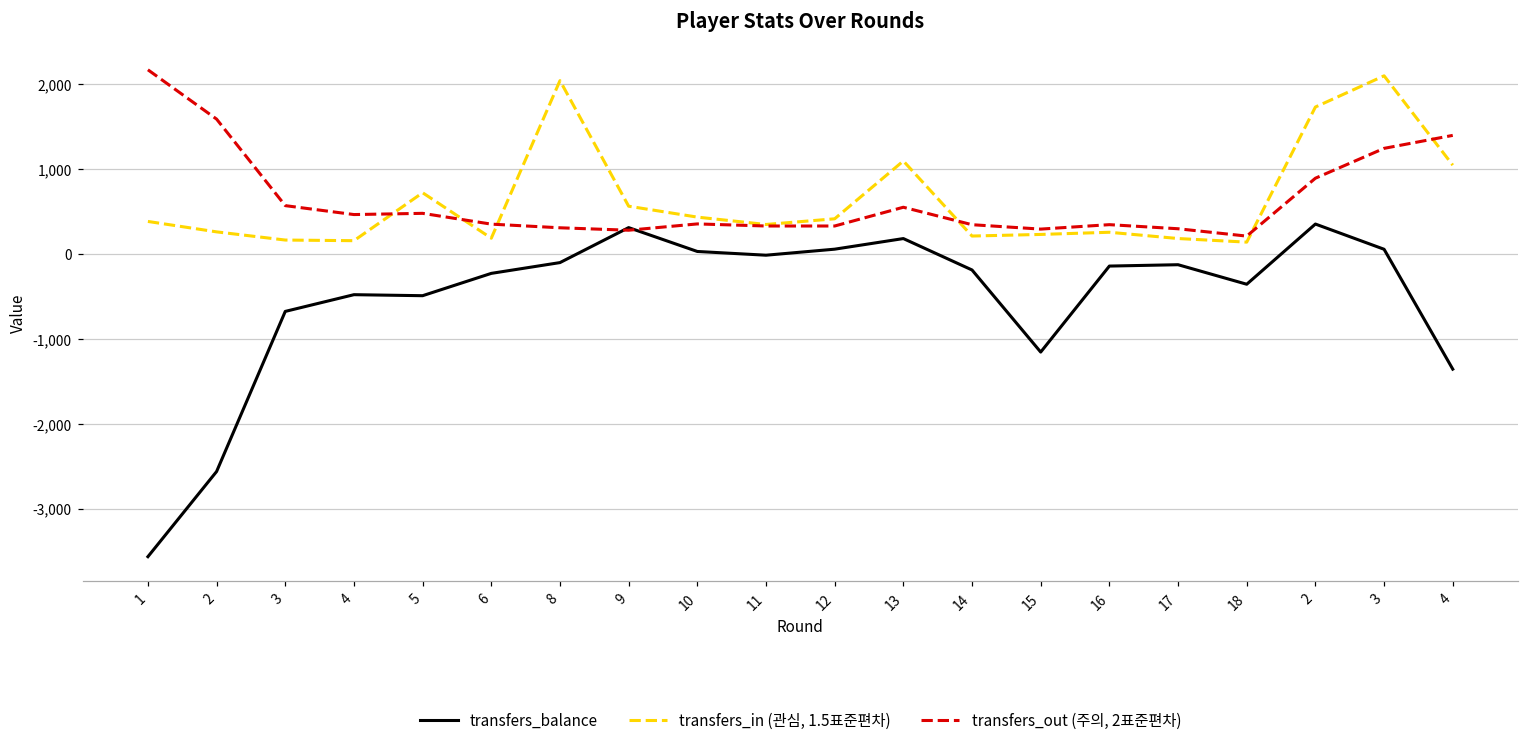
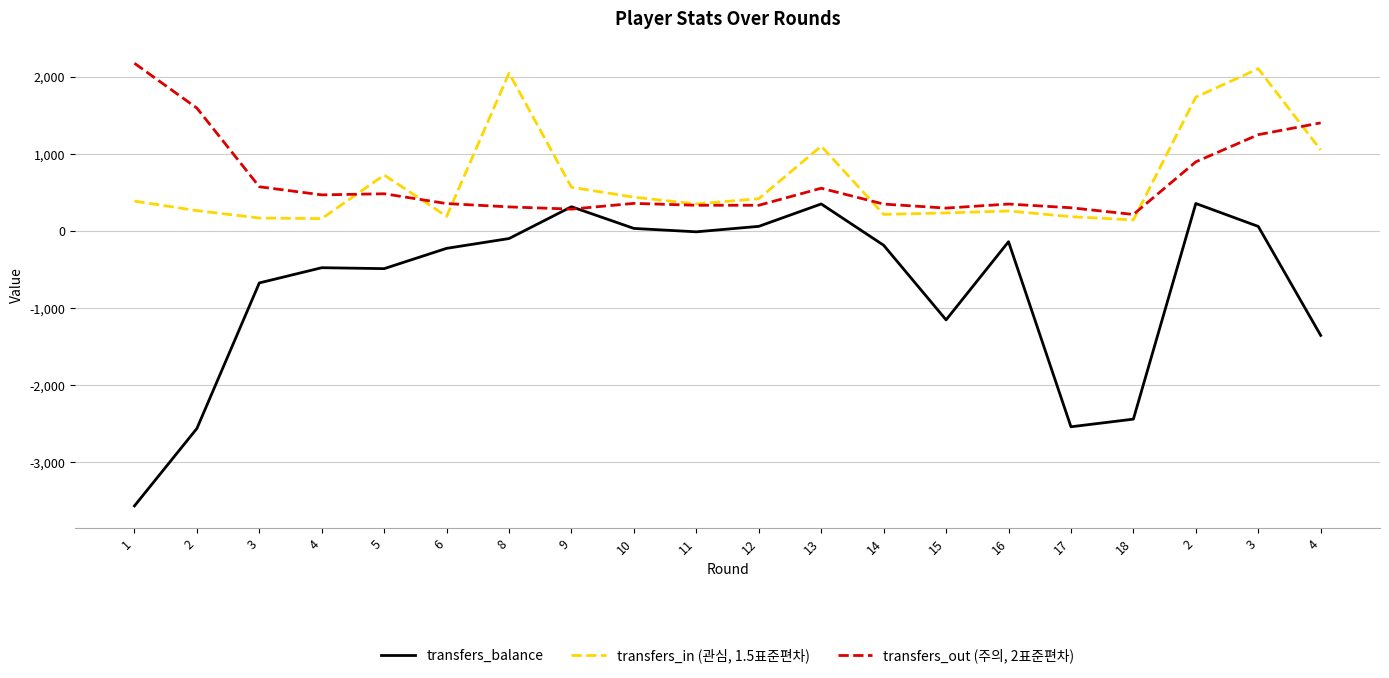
  {
    "transfers_balance": {
      "1": "-3,600",
      "5": "-500",
      "6": "-200",
      "8": "-100",
      "10": "0",
      "11": "0",
      "12": "100",
-     "13": "200",
+     "13": "300",
      "14": "-200",
      "15": "-1,200",
      "16": "-100",
-     "17": "-100",
-     "18": "-400"
+     "17": "-2,500",
+     "18": "-2,400"
    },
    "transfers_in (관심, 1.5표준편차)": {
      "1": "400",
      "5": "700",
      "6": "200",
      "8": "2,000",
      "9": "600",
      "10": "400",
      "12": "400",
      "13": "1,100",
      "14": "200",
      "15": "200",
      "16": "300",
      "17": "200",
      "18": "100"
    },
    "transfers_out (주의, 2표준편차)": {
      "1": "2,200",
      "5": "500",
      "6": "400",
      "8": "300",
      "10": "400",
      "12": "300",
      "13": "600",
      "14": "300",
      "15": "300",
      "16": "300",
      "17": "300",
      "18": "200"
    }
  }
